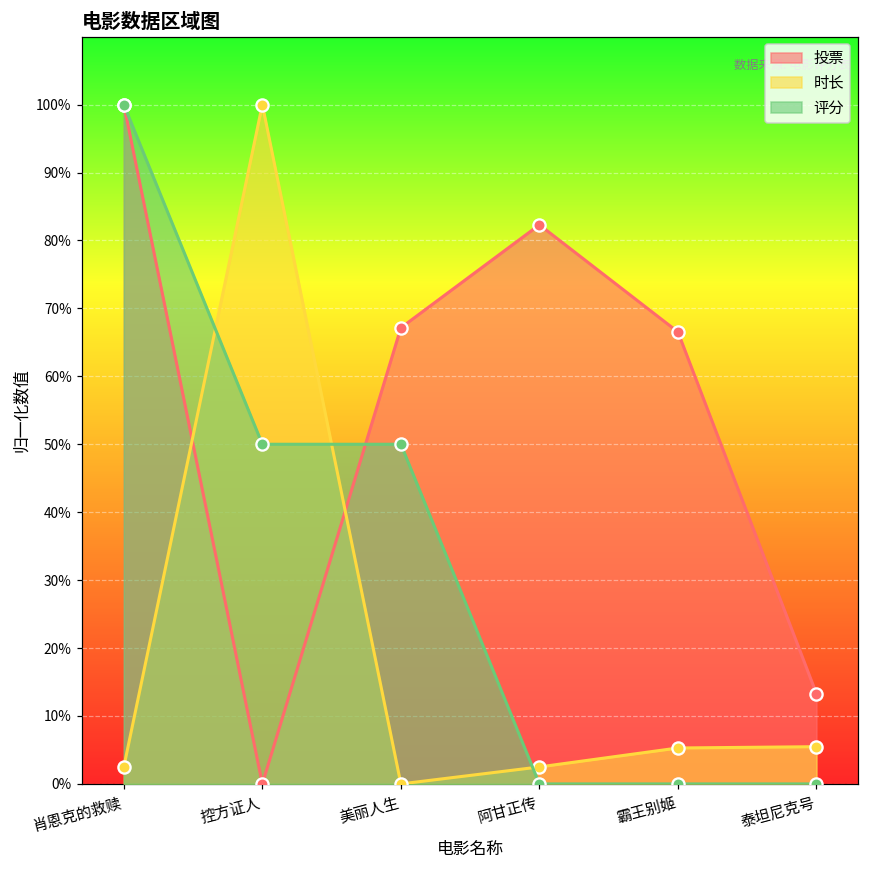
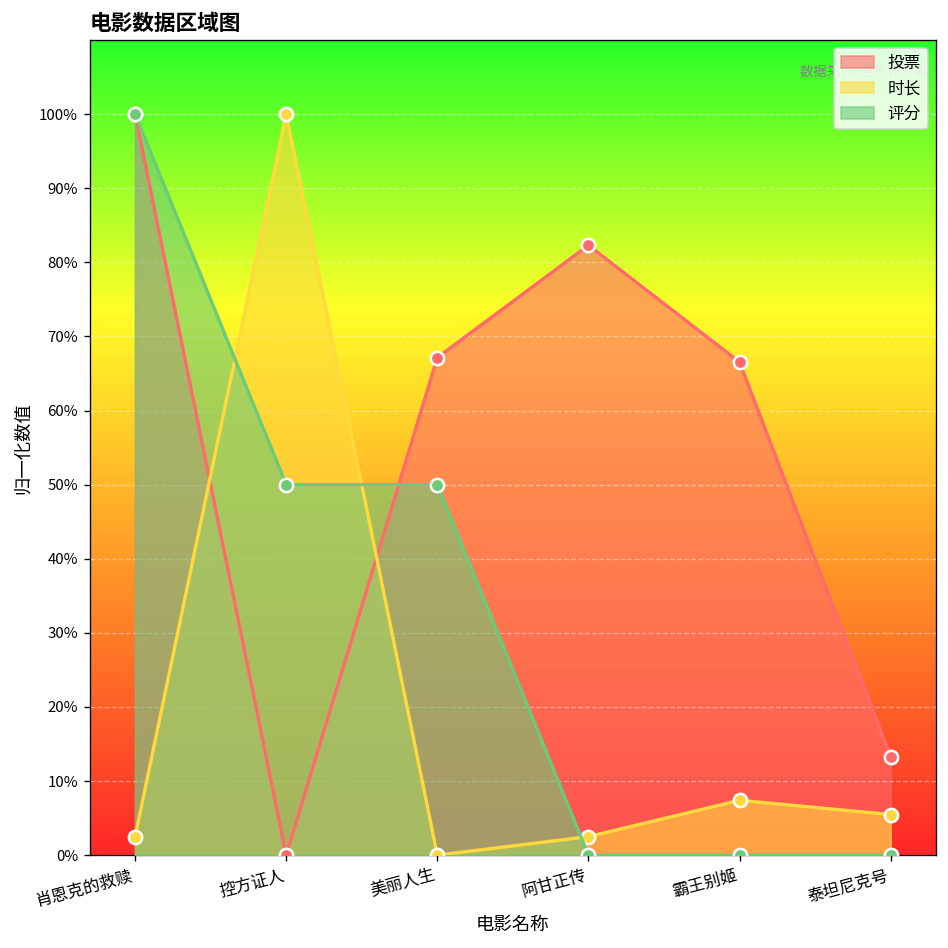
  {
    "投票": {
      "控方证人": "0%",
      "美丽人生": "67%",
      "阿甘正传": "82%",
      "霸王别姬": "67%",
      "泰坦尼克号": "13%"
    },
    "时长": {
      "肖恩克的救赎": "2%",
      "控方证人": "100%",
      "美丽人生": "0%",
      "阿甘正传": "2%",
-     "霸王别姬": "5%",
+     "霸王别姬": "7%",
      "泰坦尼克号": "5%"
    },
    "评分": {
      "控方证人": "50%",
      "美丽人生": "50%",
      "阿甘正传": "0%",
      "霸王别姬": "0%",
      "泰坦尼克号": "0%"
    }
  }
